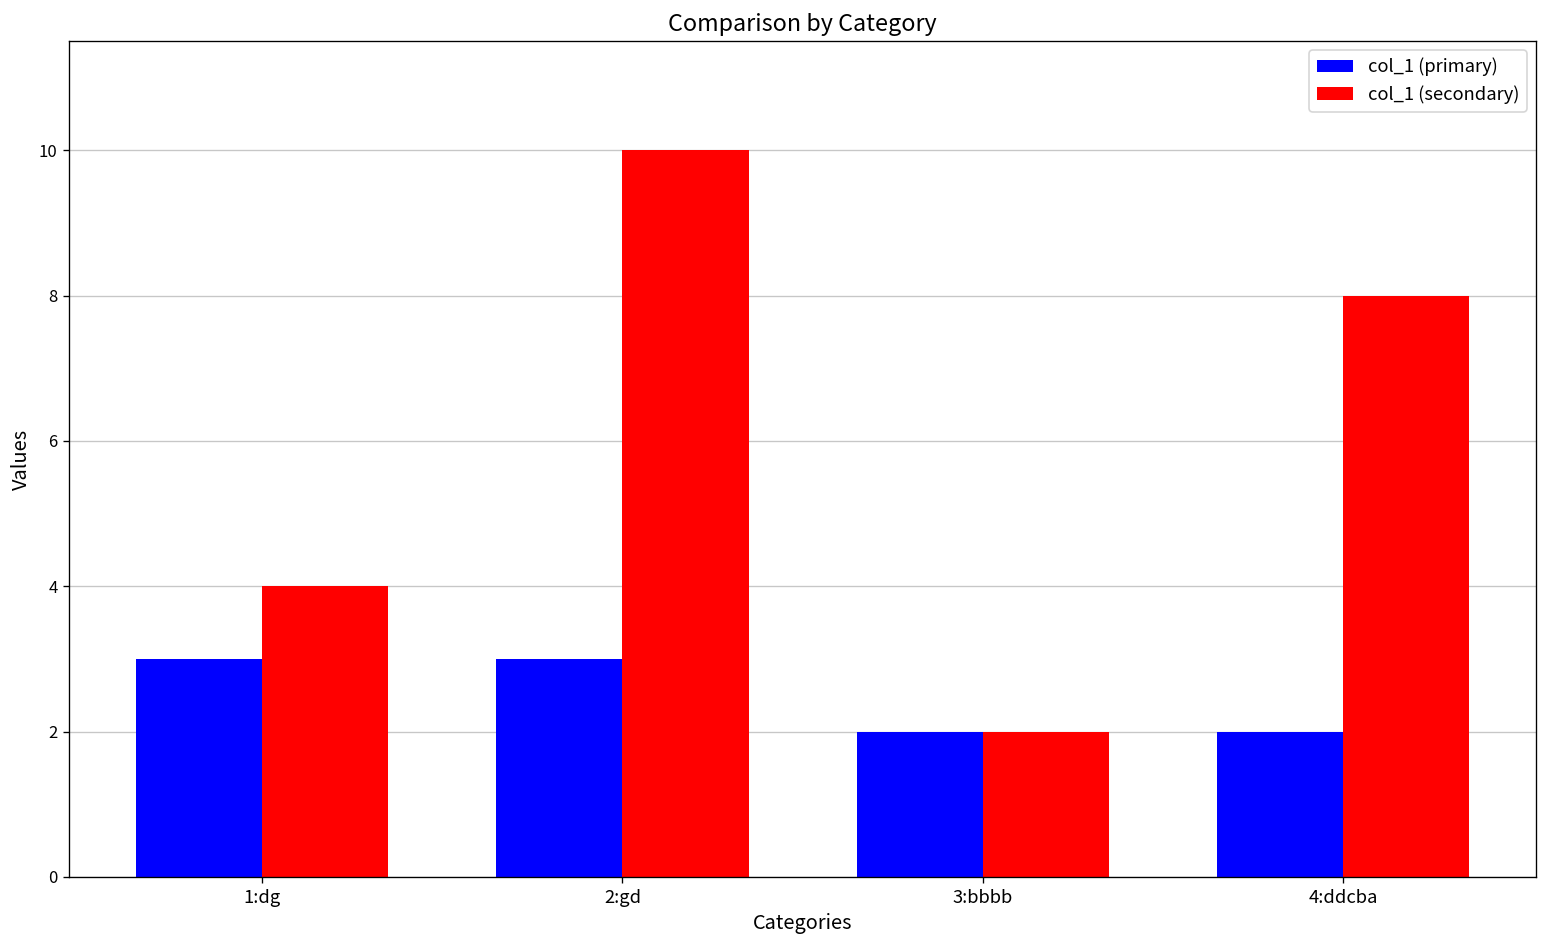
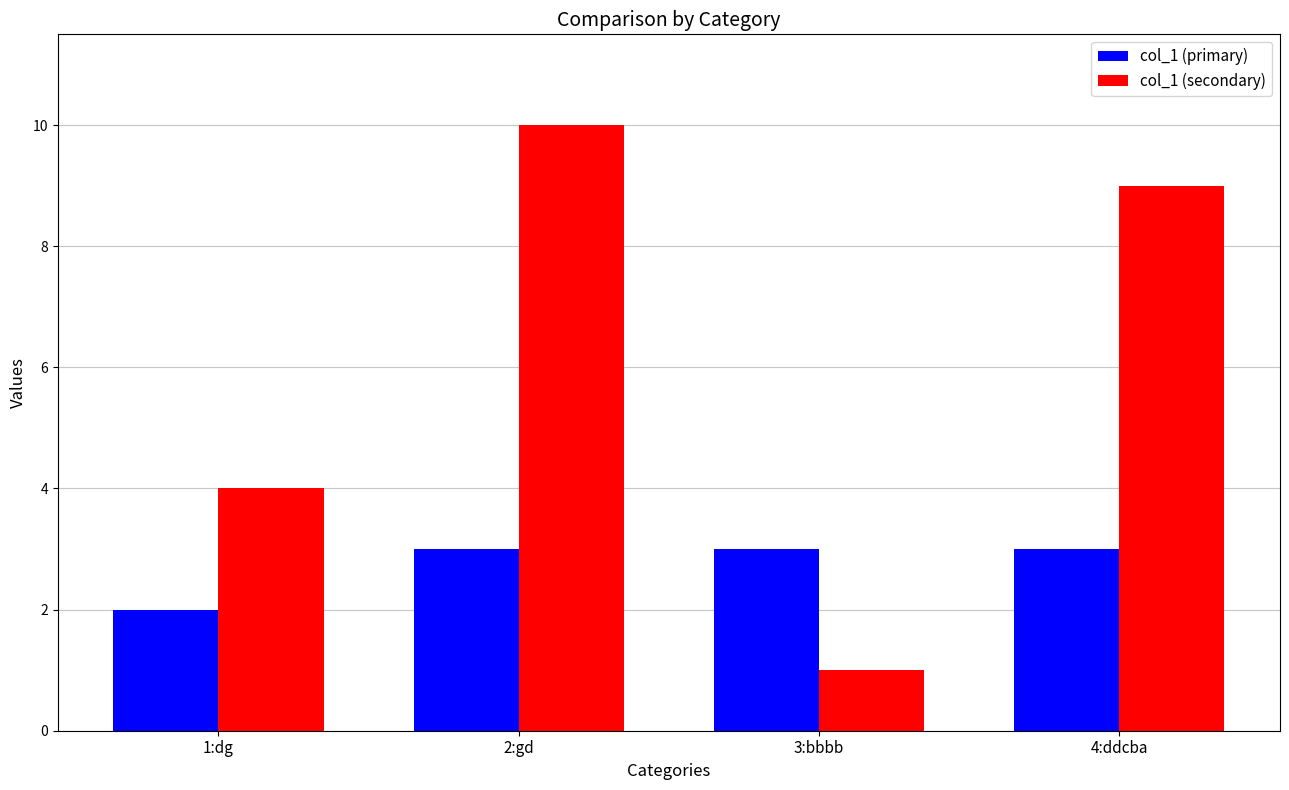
  {
    "col_1 (primary)": {
-     "1:dg": 3,
+     "1:dg": 2,
      "2:gd": 3,
-     "3:bbbb": 2,
-     "4:ddcba": 2
+     "3:bbbb": 3,
+     "4:ddcba": 3
    },
    "col_1 (secondary)": {
      "1:dg": 4,
      "2:gd": 10,
-     "3:bbbb": 2,
-     "4:ddcba": 8
+     "3:bbbb": 1,
+     "4:ddcba": 9
    }
  }
